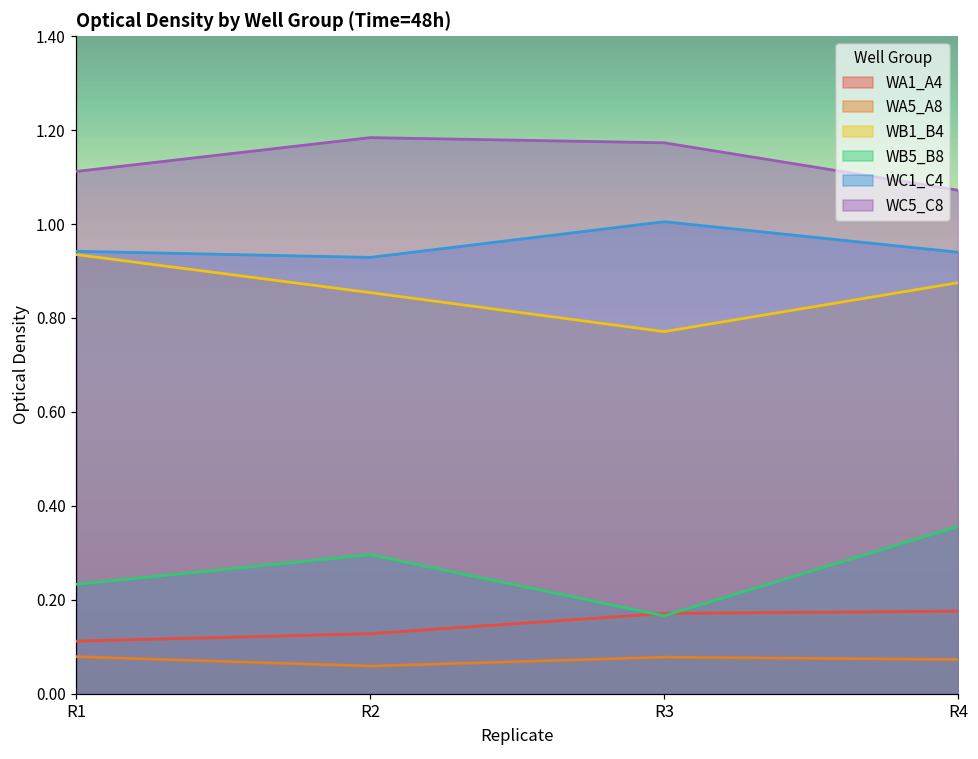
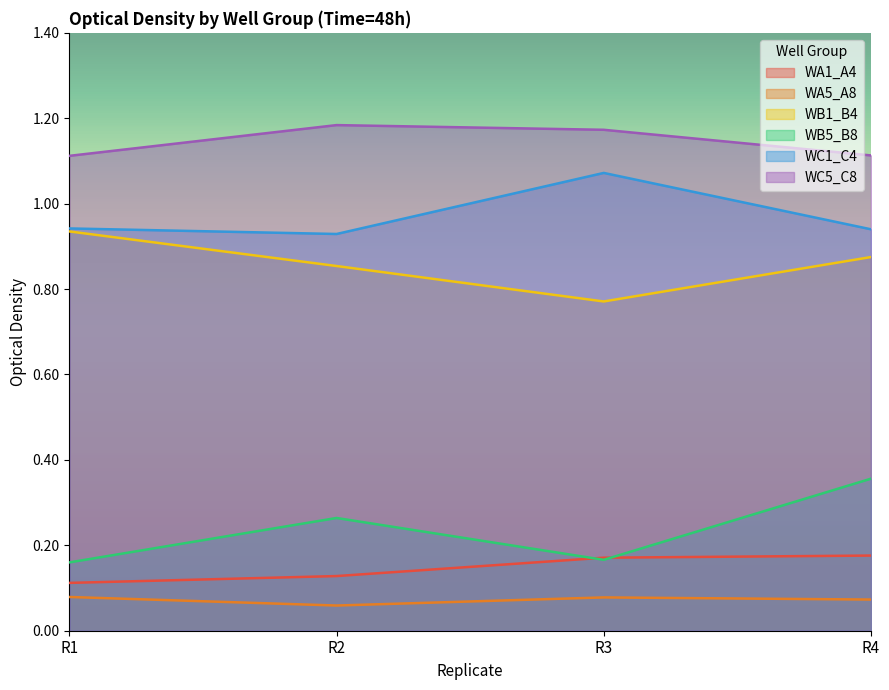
  {
    "WB5_B8": {
-     "R1": 0.23,
-     "R2": 0.30,
+     "R1": 0.16,
+     "R2": 0.26,
      "R4": 0.36
    },
    "WC1_C4": {
      "R1": 0.94,
      "R2": 0.93,
-     "R3": 1.01,
+     "R3": 1.07,
      "R4": 0.94
    },
    "WC5_C8": {
      "R1": 1.11,
      "R2": 1.18,
      "R3": 1.17,
-     "R4": 1.07
+     "R4": 1.11
    }
  }
